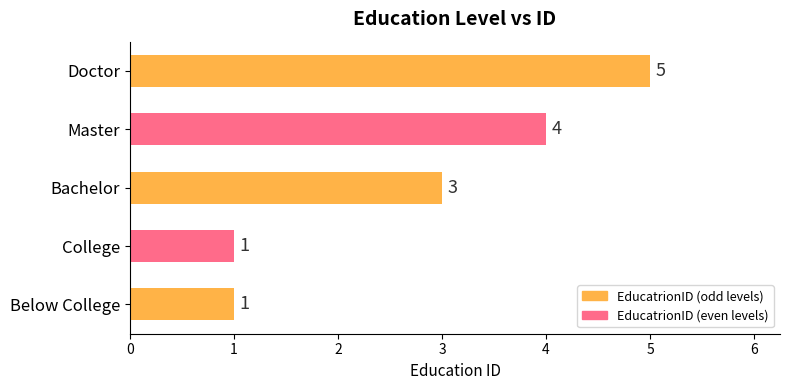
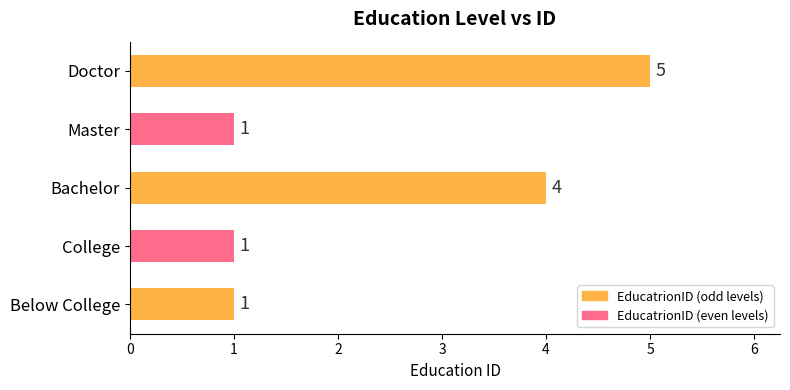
  {
    "Doctor": 5,
-   "Master": 4,
-   "Bachelor": 3,
+   "Master": 1,
+   "Bachelor": 4,
    "College": 1,
    "Below College": 1
  }
